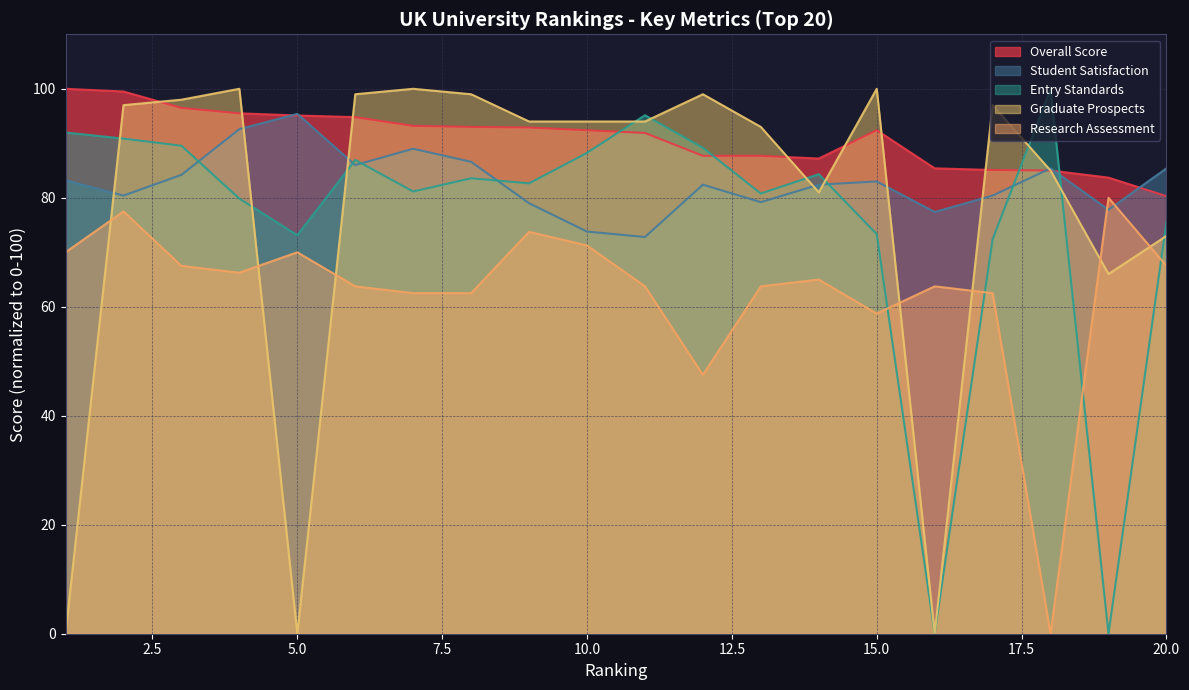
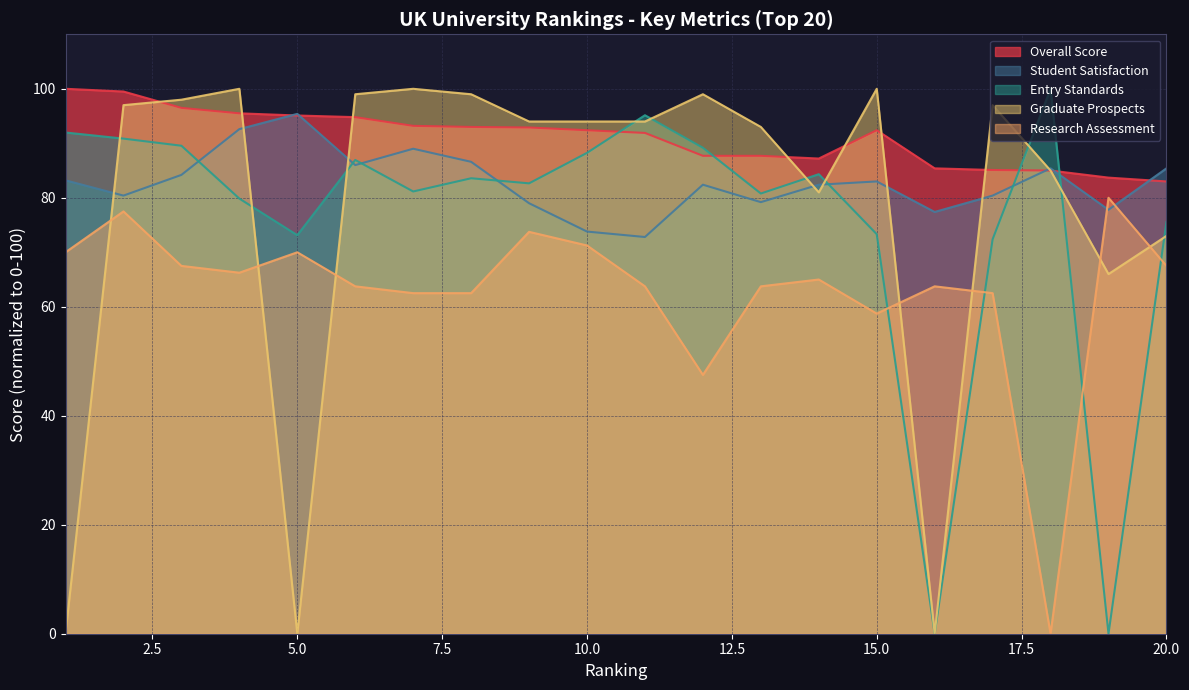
  {
    "Overall Score": {
      "10.0": 92,
      "15.0": 92,
-     "20.0": 80
+     "20.0": 83
    }
  }
